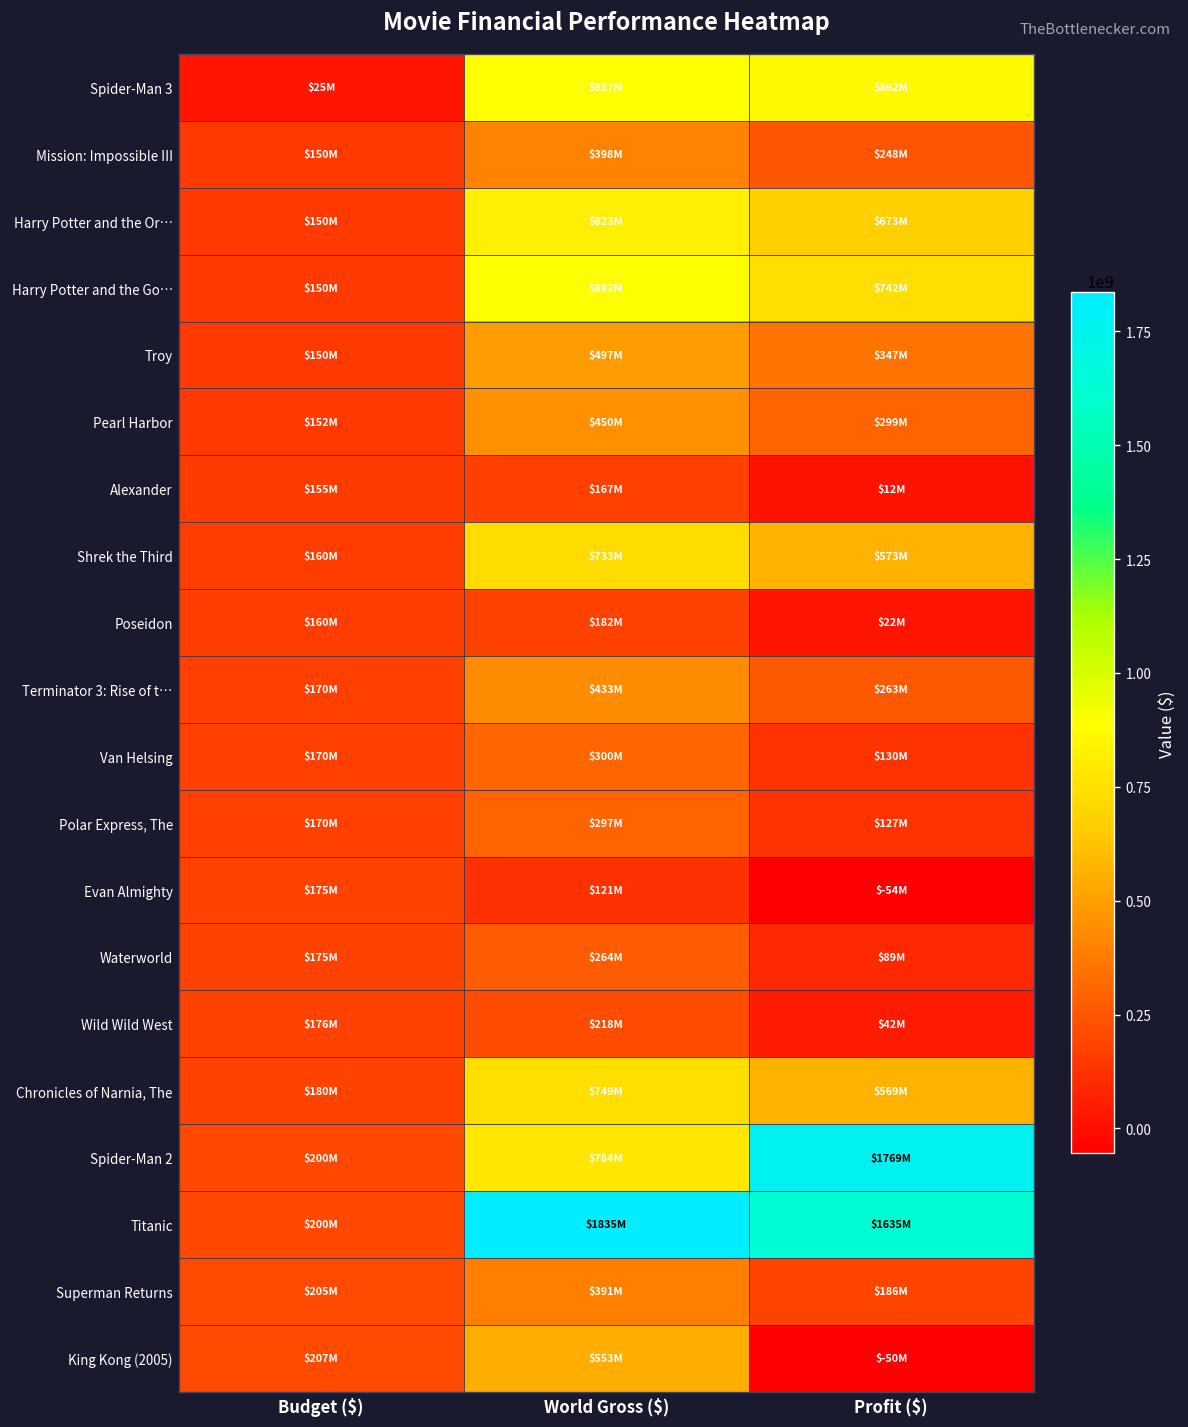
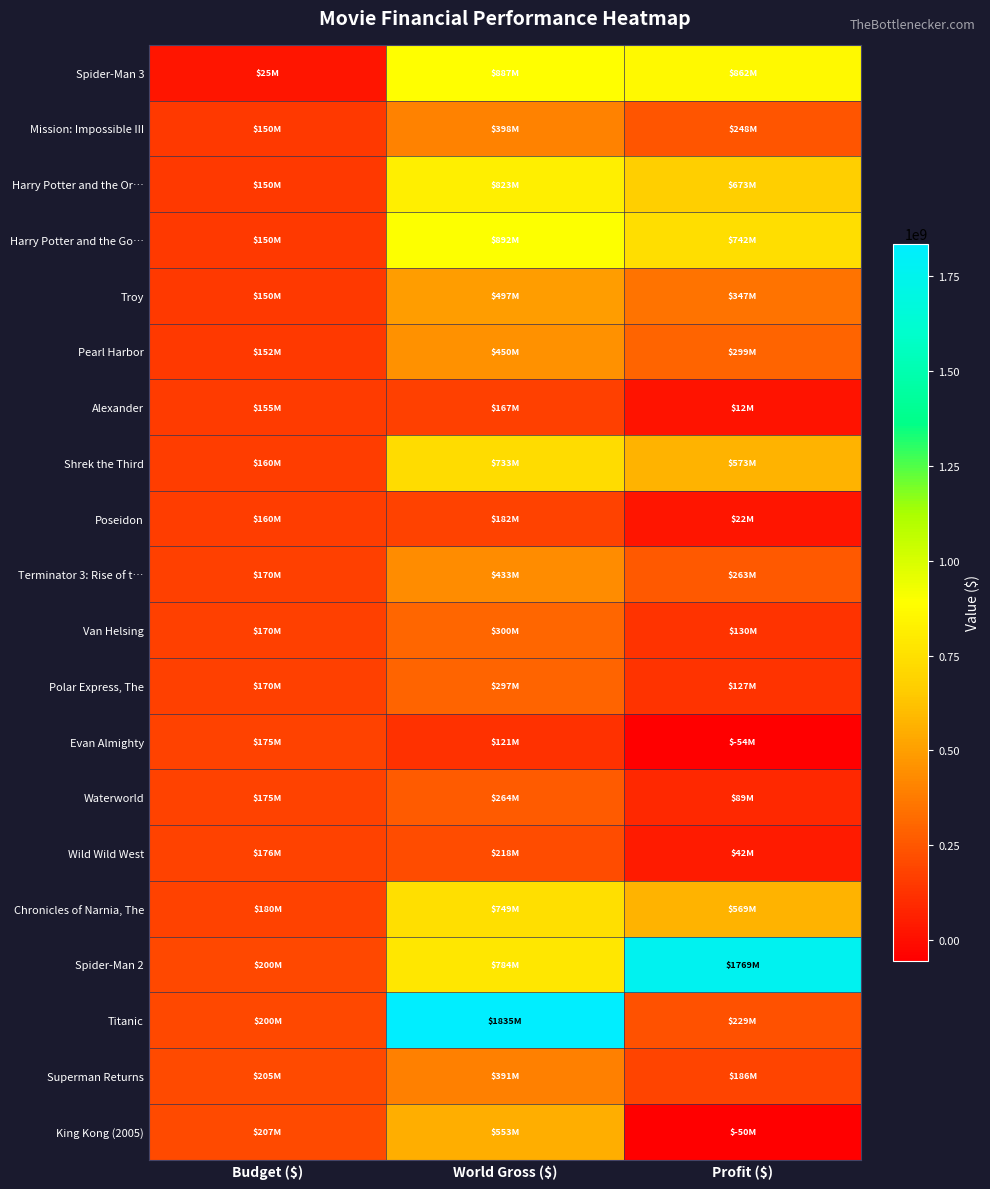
  {
    "Spider-Man 3": {
      "Budget ($)": "$25M",
      "World Gross ($)": "$887M",
      "Profit ($)": "$862M"
    },
    "Mission: Impossible III": {
      "Budget ($)": "$150M",
      "World Gross ($)": "$398M",
      "Profit ($)": "$248M"
    },
    "Harry Potter and the Or…": {
      "Budget ($)": "$150M",
      "World Gross ($)": "$823M",
      "Profit ($)": "$673M"
    },
    "Harry Potter and the Go…": {
      "Budget ($)": "$150M",
      "World Gross ($)": "$892M",
      "Profit ($)": "$742M"
    },
    "Troy": {
      "Budget ($)": "$150M",
      "World Gross ($)": "$497M",
      "Profit ($)": "$347M"
    },
    "Pearl Harbor": {
      "Budget ($)": "$152M",
      "World Gross ($)": "$450M",
      "Profit ($)": "$299M"
    },
    "Alexander": {
      "Budget ($)": "$155M",
      "World Gross ($)": "$167M",
      "Profit ($)": "$12M"
    },
    "Shrek the Third": {
      "Budget ($)": "$160M",
      "World Gross ($)": "$733M",
      "Profit ($)": "$573M"
    },
    "Poseidon": {
      "Budget ($)": "$160M",
      "World Gross ($)": "$182M",
      "Profit ($)": "$22M"
    },
    "Terminator 3: Rise of t…": {
      "Budget ($)": "$170M",
      "World Gross ($)": "$433M",
      "Profit ($)": "$263M"
    },
    "Van Helsing": {
      "Budget ($)": "$170M",
      "World Gross ($)": "$300M",
      "Profit ($)": "$130M"
    },
    "Polar Express, The": {
      "Budget ($)": "$170M",
      "World Gross ($)": "$297M",
      "Profit ($)": "$127M"
    },
    "Evan Almighty": {
      "Budget ($)": "$175M",
      "World Gross ($)": "$121M",
      "Profit ($)": "$-54M"
    },
    "Waterworld": {
      "Budget ($)": "$175M",
      "World Gross ($)": "$264M",
      "Profit ($)": "$89M"
    },
    "Wild Wild West": {
      "Budget ($)": "$176M",
      "World Gross ($)": "$218M",
      "Profit ($)": "$42M"
    },
    "Chronicles of Narnia, The": {
      "Budget ($)": "$180M",
      "World Gross ($)": "$749M",
      "Profit ($)": "$569M"
    },
    "Spider-Man 2": {
      "Budget ($)": "$200M",
      "World Gross ($)": "$784M",
      "Profit ($)": "$1769M"
    },
    "Titanic": {
      "Budget ($)": "$200M",
      "World Gross ($)": "$1835M",
-     "Profit ($)": "$1635M"
+     "Profit ($)": "$229M"
    },
    "Superman Returns": {
      "Budget ($)": "$205M",
      "World Gross ($)": "$391M",
      "Profit ($)": "$186M"
    },
    "King Kong (2005)": {
      "Budget ($)": "$207M",
      "World Gross ($)": "$553M",
      "Profit ($)": "$-50M"
    }
  }
